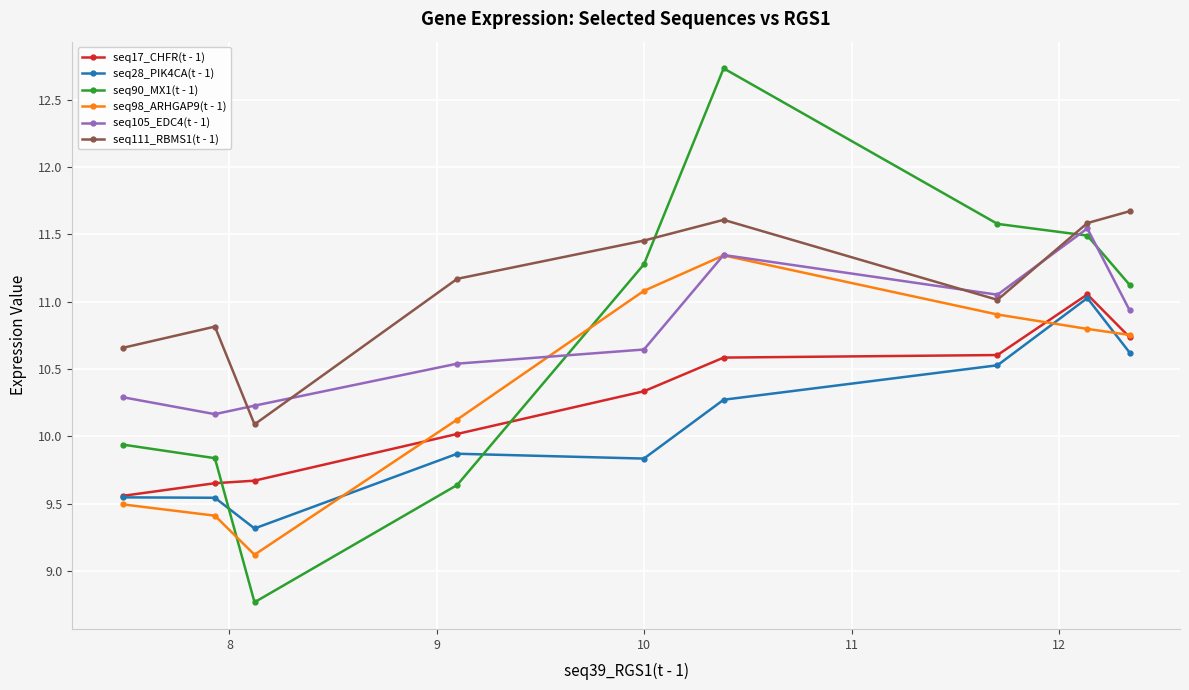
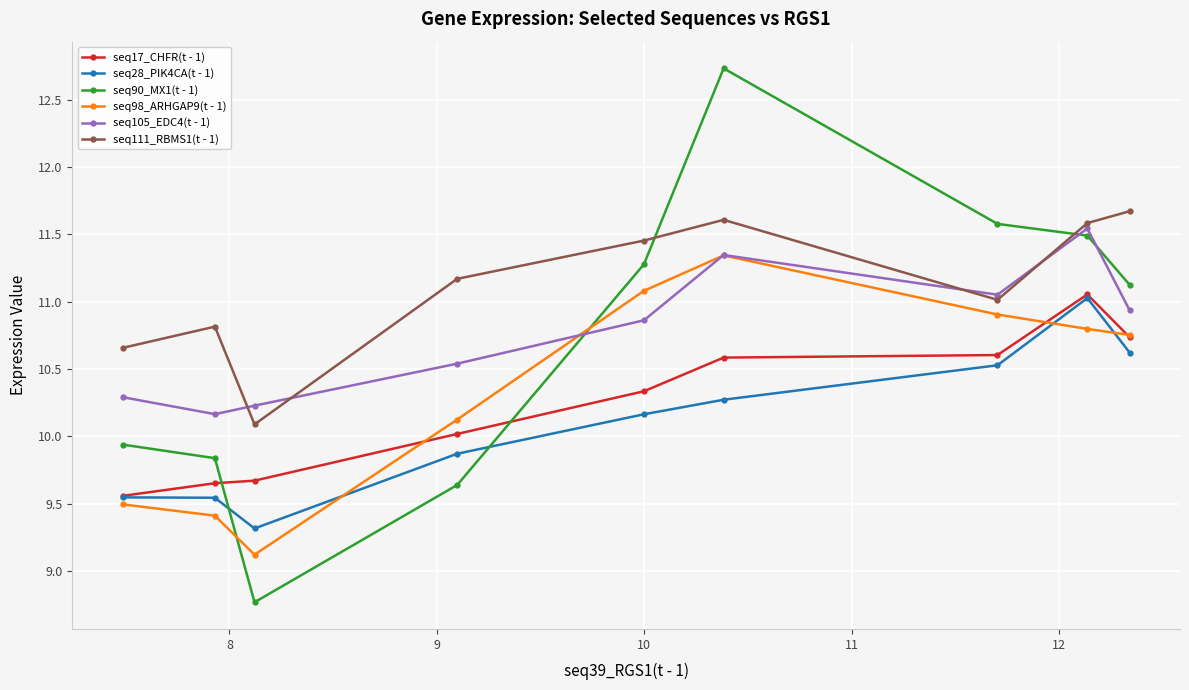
  {
    "seq17_CHFR(t - 1)": {
      "10": 10.34
    },
    "seq28_PIK4CA(t - 1)": {
-     "10": 9.84
+     "10": 10.16
    },
    "seq90_MX1(t - 1)": {
      "10": 11.28
    },
    "seq98_ARHGAP9(t - 1)": {
      "10": 11.08
    },
    "seq105_EDC4(t - 1)": {
-     "10": 10.65
+     "10": 10.86
    },
    "seq111_RBMS1(t - 1)": {
      "10": 11.45
    }
  }
